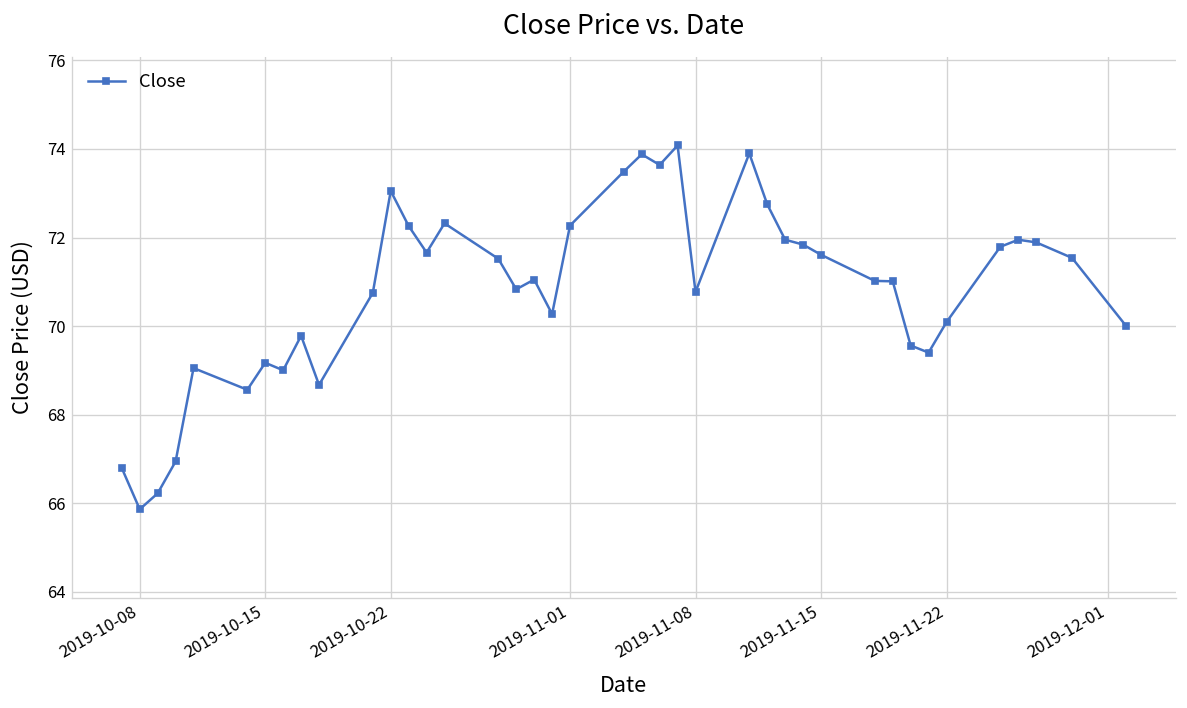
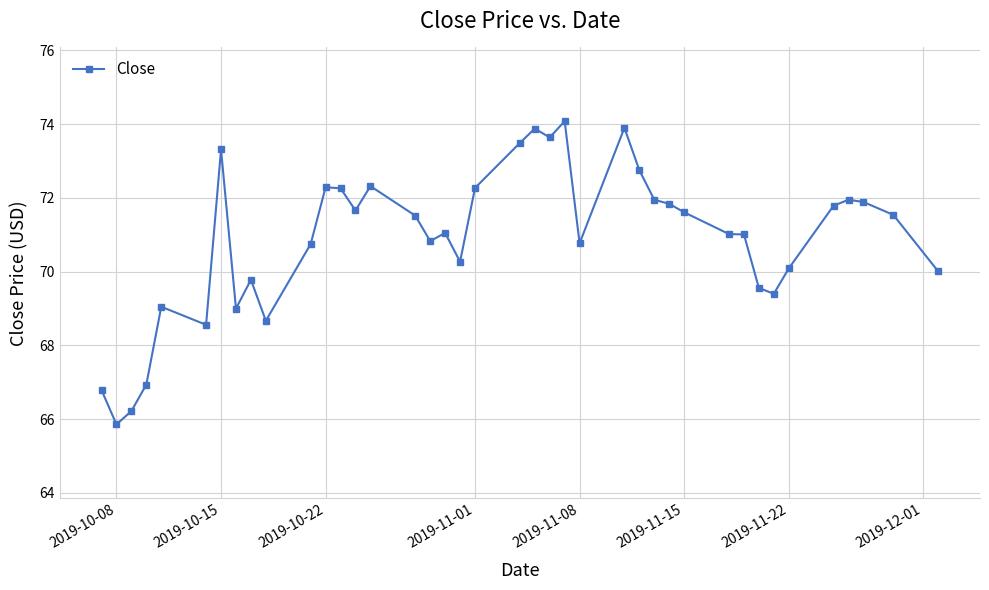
  {
    "2019-10-08": 65.9,
-   "2019-10-15": 69.2,
-   "2019-10-22": 73.1,
+   "2019-10-15": 73.3,
+   "2019-10-22": 72.3,
    "2019-11-01": 72.3,
    "2019-11-08": 70.8,
    "2019-11-15": 71.6,
    "2019-11-22": 70.1
  }
